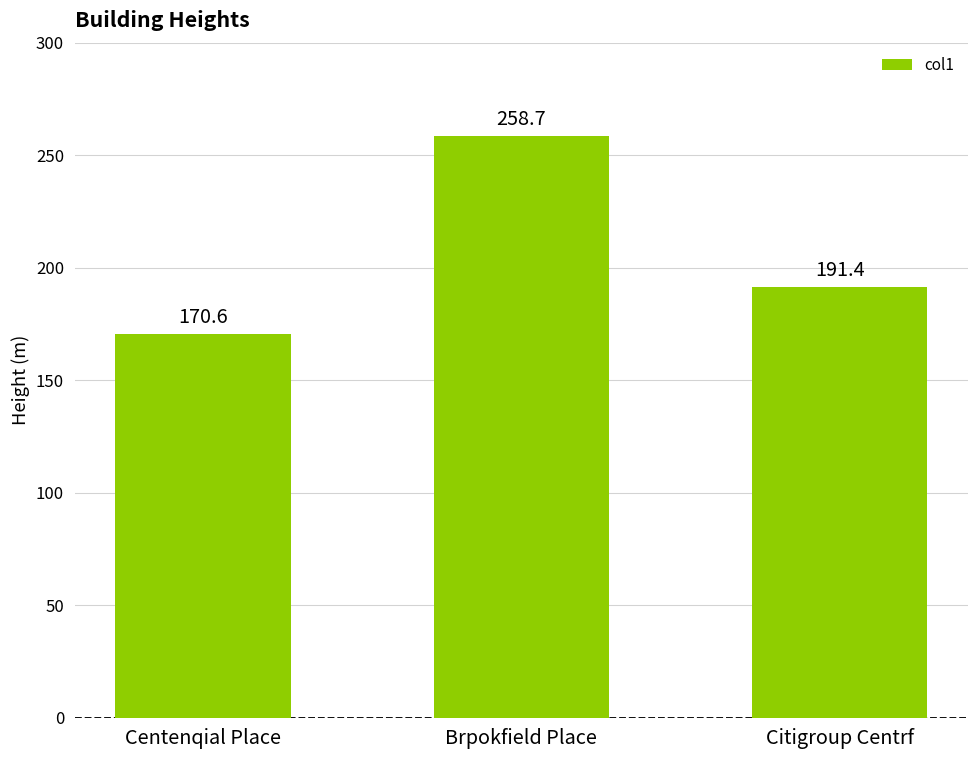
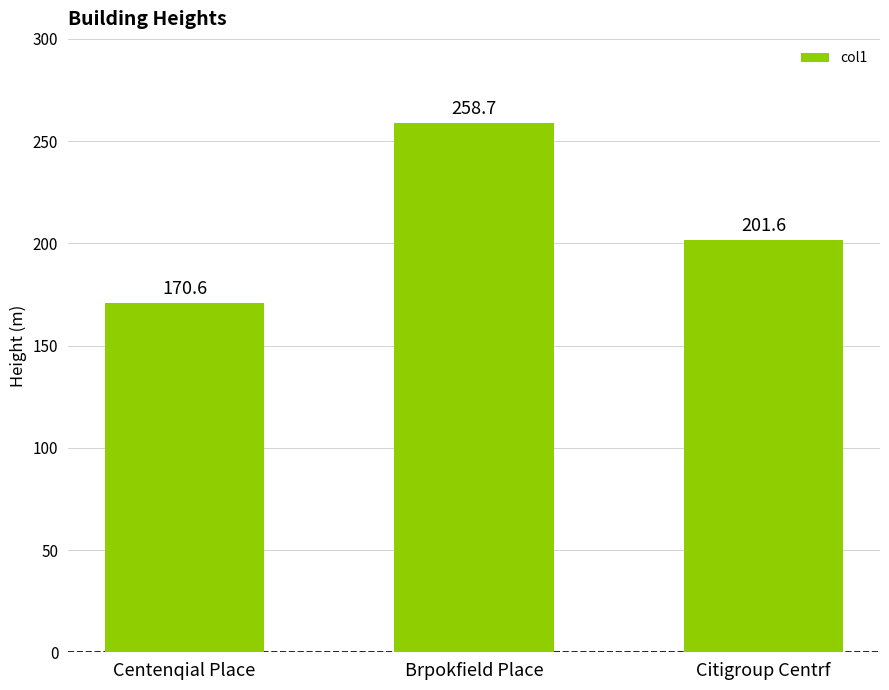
  {
    "Centenqial Place": 170.6,
    "Brpokfield Place": 258.7,
-   "Citigroup Centrf": 191.4
+   "Citigroup Centrf": 201.6
  }
